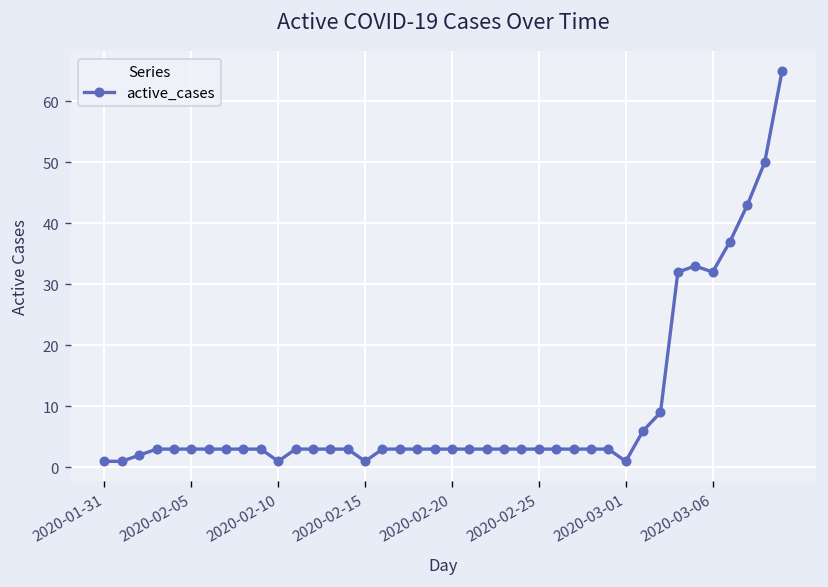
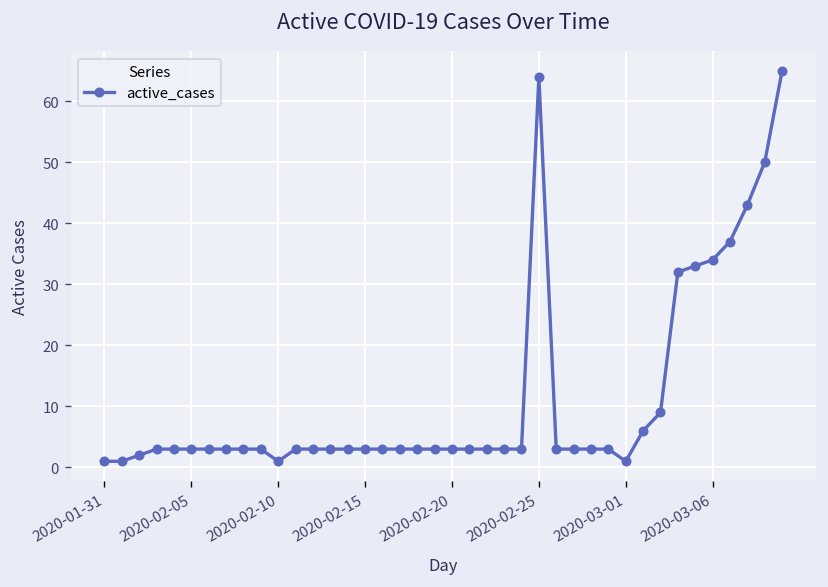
  {
    "2020-01-31": 1,
    "2020-02-05": 3,
    "2020-02-10": 1,
-   "2020-02-15": 1,
+   "2020-02-15": 3,
    "2020-02-20": 3,
-   "2020-02-25": 3,
+   "2020-02-25": 64,
    "2020-03-01": 1,
-   "2020-03-06": 32
+   "2020-03-06": 34
  }
